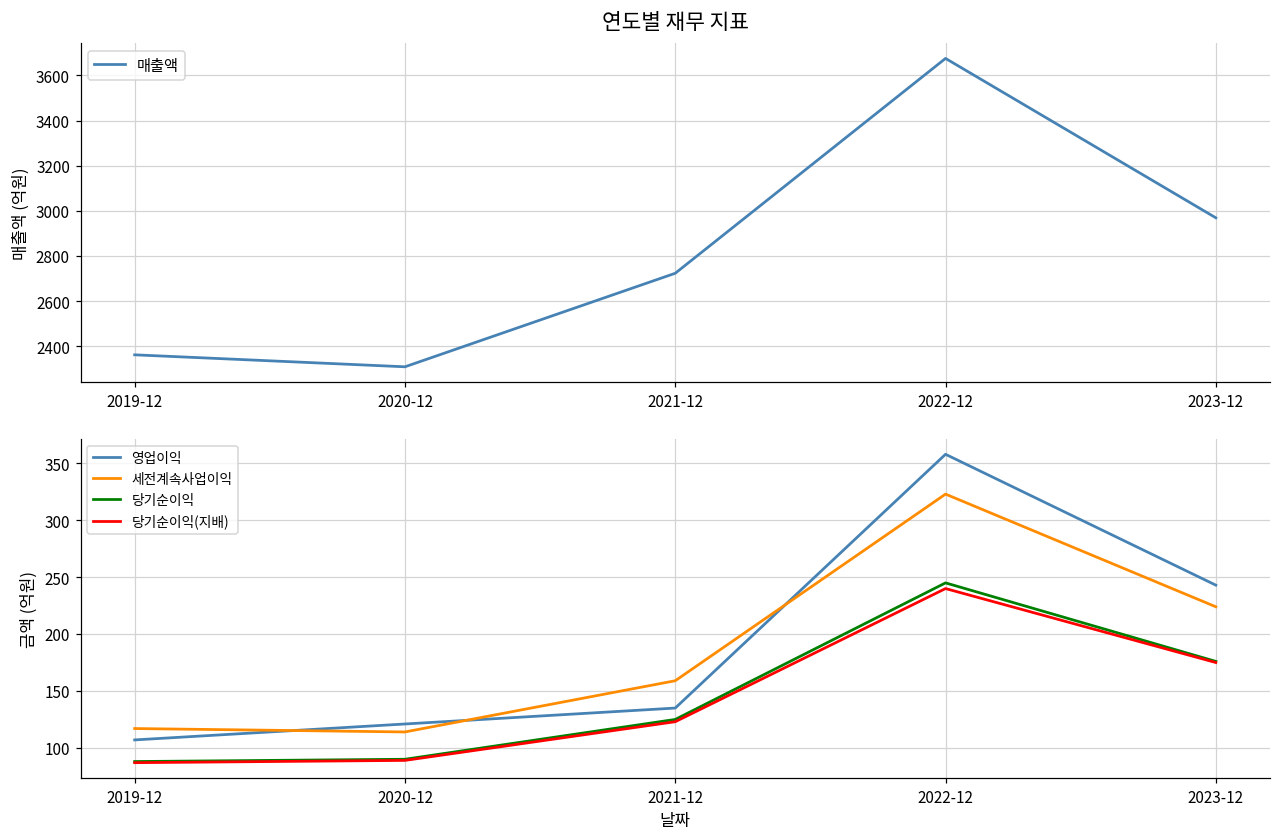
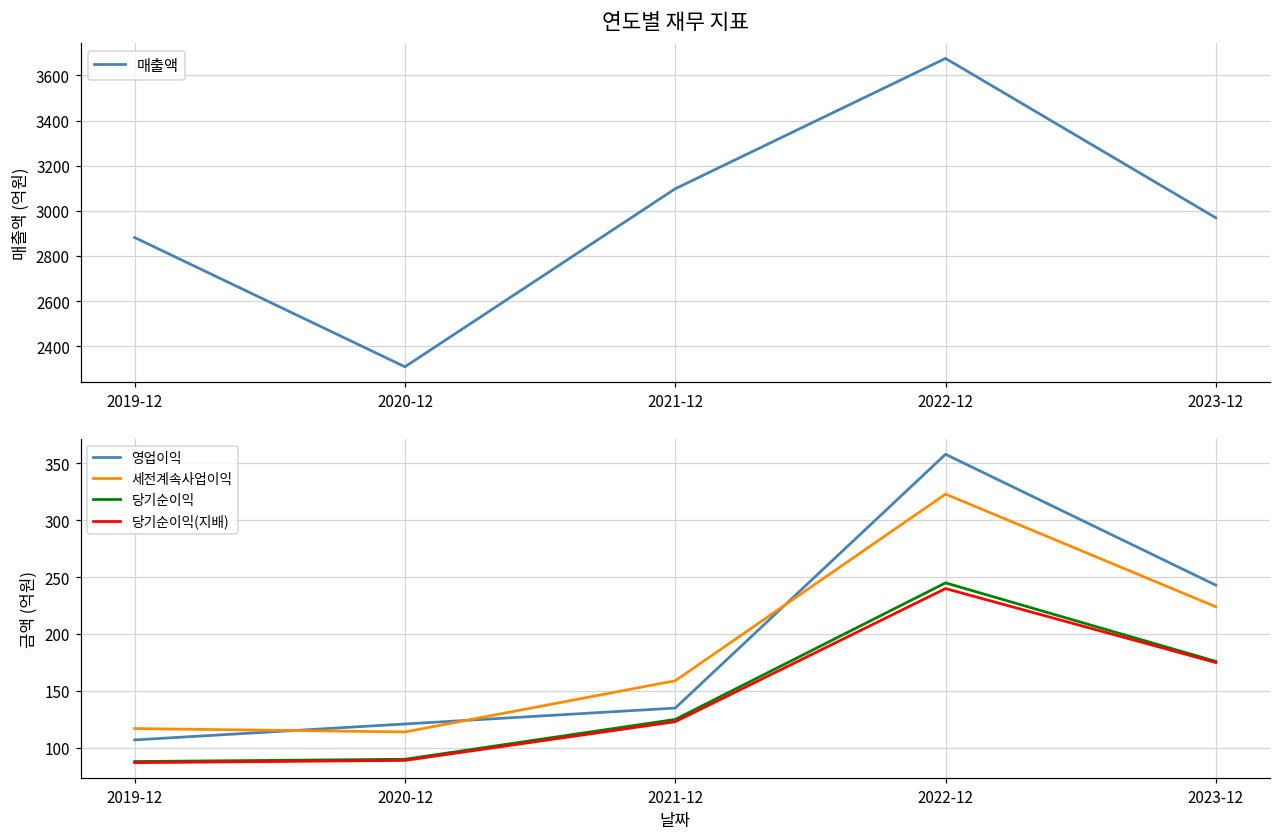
  {
    "연도별 재무 지표": {
-     "2019-12": 2360,
+     "2019-12": 2880,
      "2020-12": 2310,
-     "2021-12": 2720,
+     "2021-12": 3100,
      "2022-12": 3680,
      "2023-12": 2970
    }
  }
